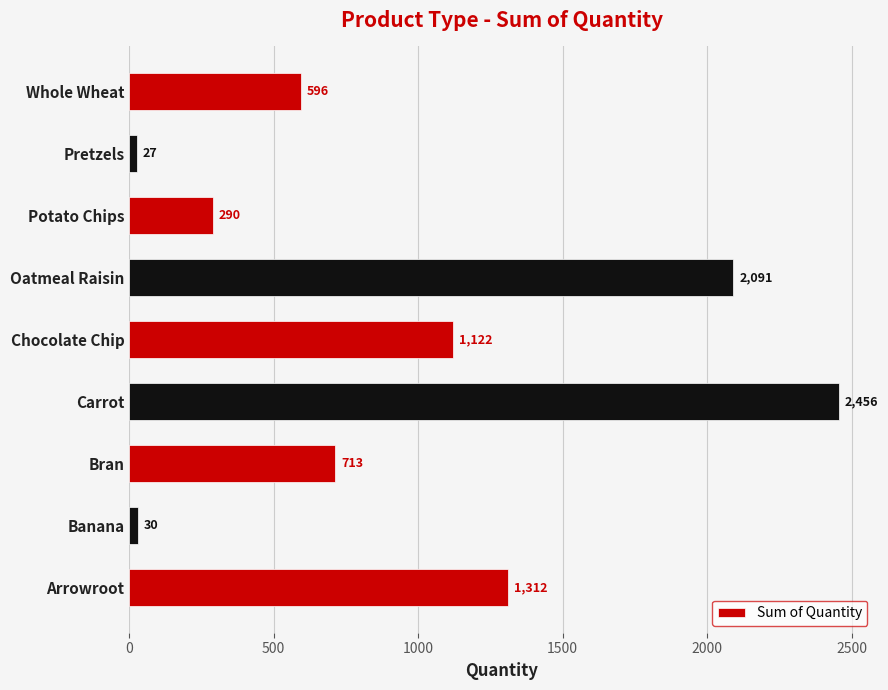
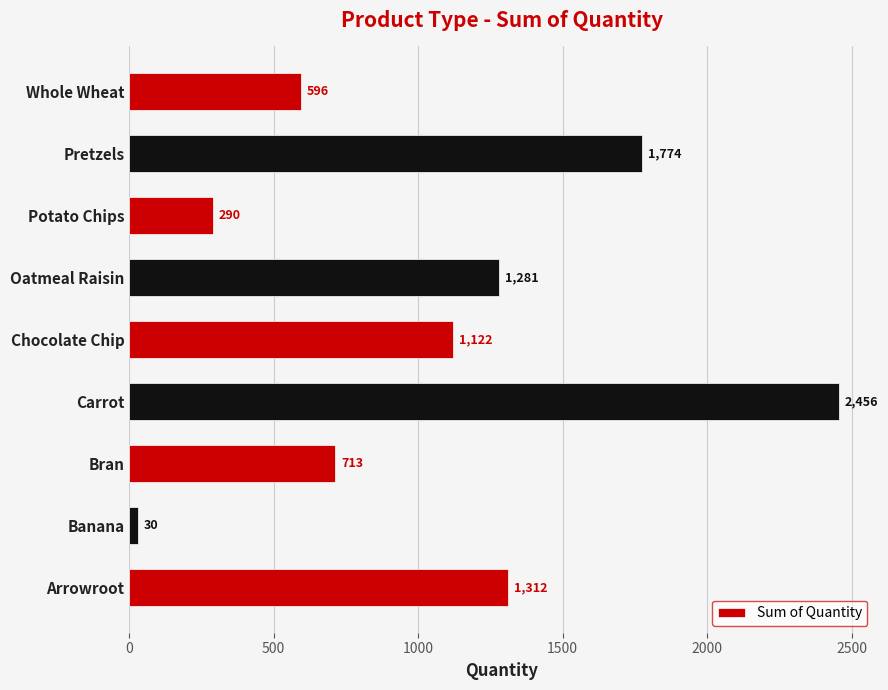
  {
    "Whole Wheat": "596",
-   "Pretzels": "27",
+   "Pretzels": "1,774",
    "Potato Chips": "290",
-   "Oatmeal Raisin": "2,091",
+   "Oatmeal Raisin": "1,281",
    "Chocolate Chip": "1,122",
    "Carrot": "2,456",
    "Bran": "713",
    "Banana": "30",
    "Arrowroot": "1,312"
  }
